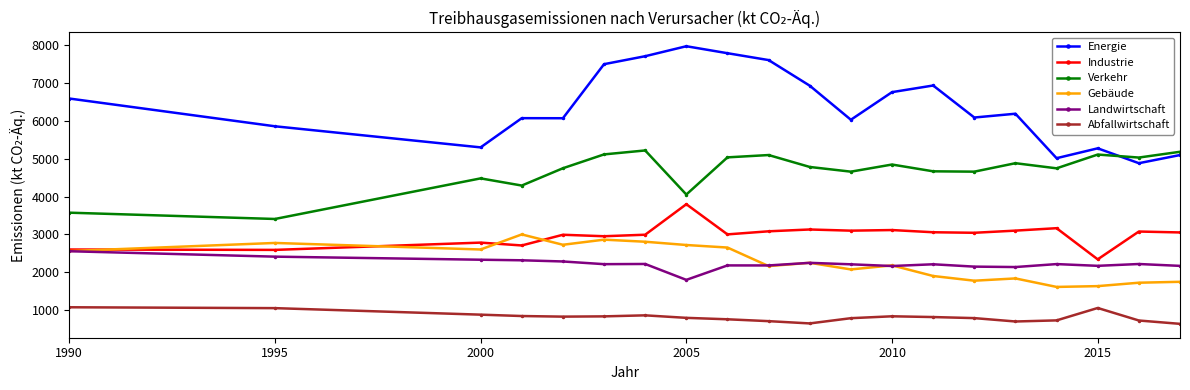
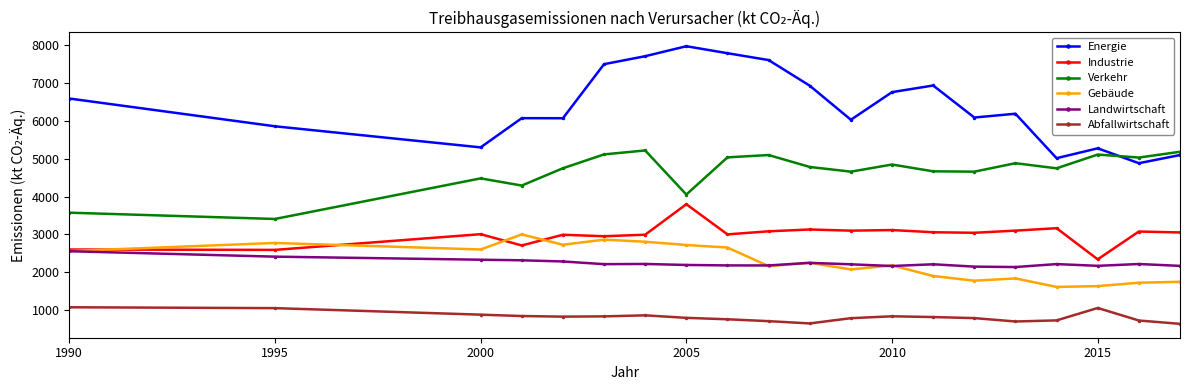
  {
    "Energie": {
      "1990": 6600,
      "1995": 5900,
      "2000": 5300,
      "2005": 8000,
      "2010": 6800,
      "2015": 5300
    },
    "Industrie": {
      "1995": 2600,
-     "2000": 2800,
+     "2000": 3000,
      "2005": 3800,
      "2010": 3100,
      "2015": 2300
    },
    "Verkehr": {
      "1990": 3600,
      "1995": 3400,
      "2000": 4500,
      "2005": 4100,
      "2010": 4800,
      "2015": 5100
    },
    "Gebäude": {
      "1995": 2800,
      "2000": 2600,
      "2005": 2700,
      "2015": 1600
    },
    "Landwirtschaft": {
      "1995": 2400,
      "2000": 2300,
-     "2005": 1800,
+     "2005": 2200,
      "2015": 2200
    },
    "Abfallwirtschaft": {
      "1990": 1100,
      "1995": 1100,
      "2000": 900,
      "2005": 800,
      "2010": 800,
      "2015": 1100
    }
  }
